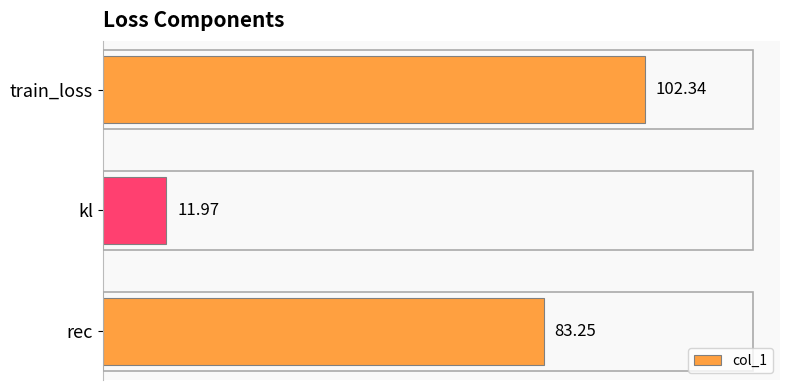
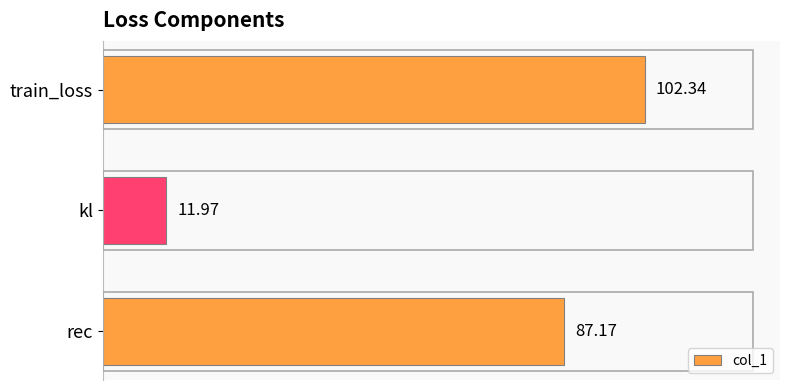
  {
    "train_loss": 102.34,
    "kl": 11.97,
-   "rec": 83.25
+   "rec": 87.17
  }
